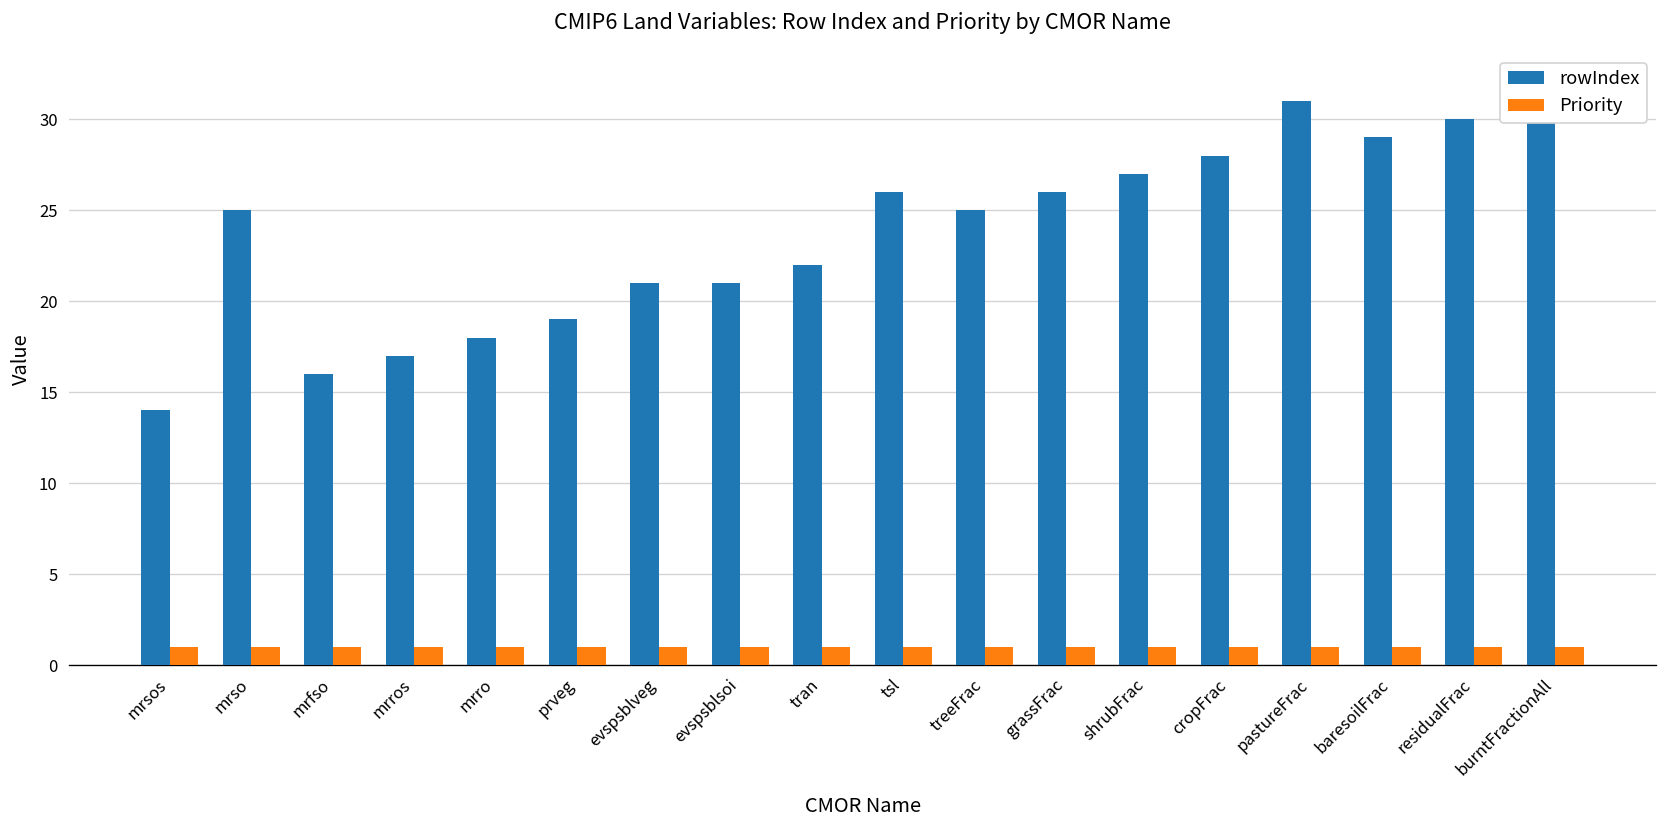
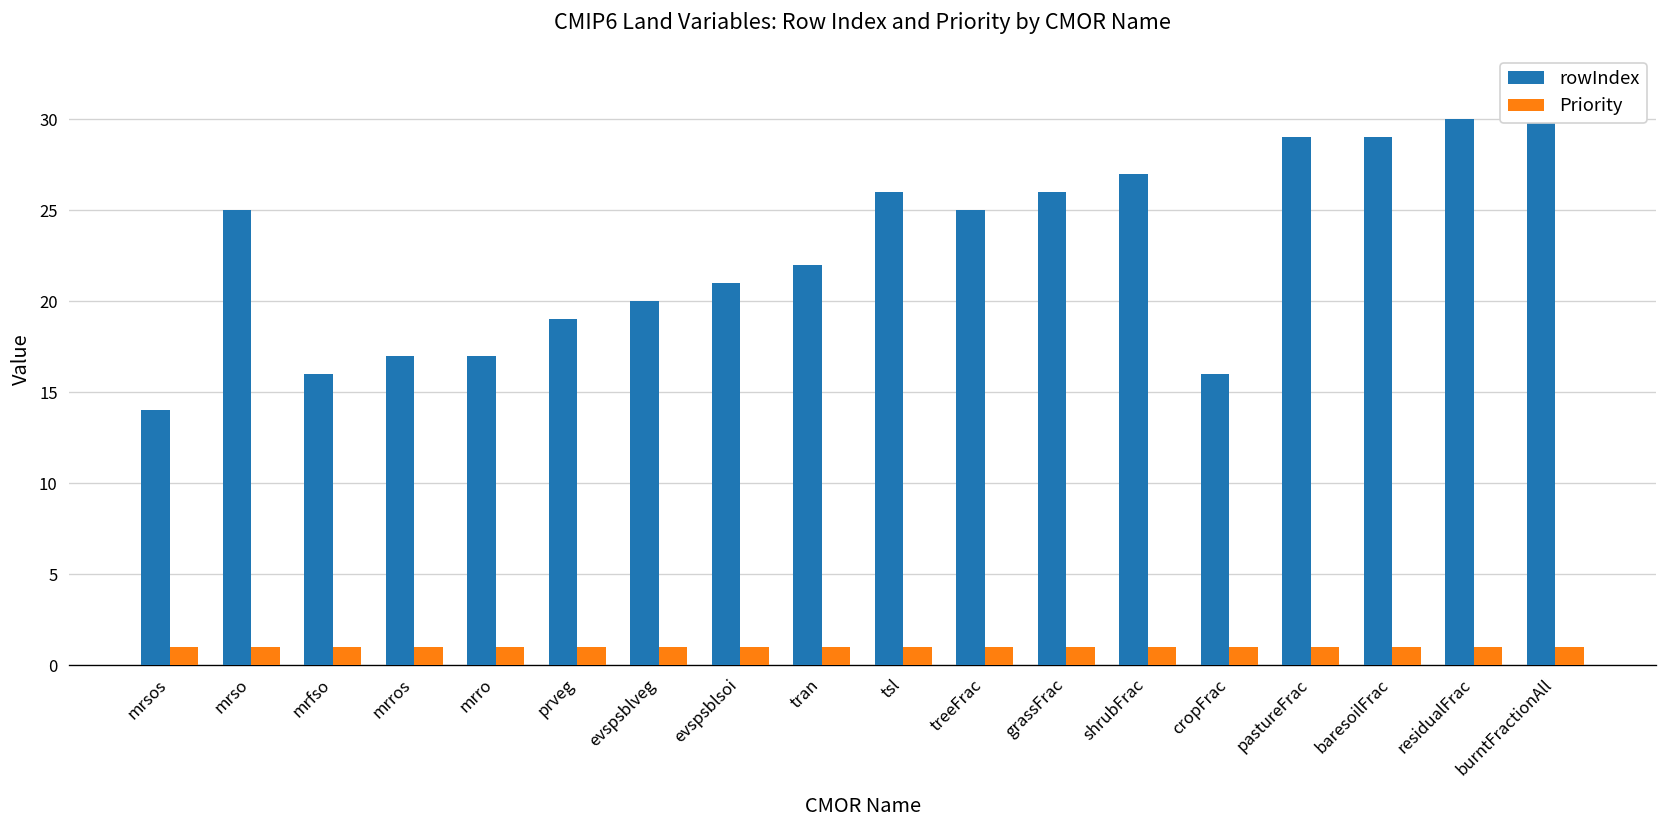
  {
    "rowIndex": {
      "mrsos": 14,
      "mrso": 25,
      "mrfso": 16,
      "mrros": 17,
-     "mrro": 18,
+     "mrro": 17,
      "prveg": 19,
-     "evspsblveg": 21,
+     "evspsblveg": 20,
      "evspsblsoi": 21,
      "tran": 22,
      "tsl": 26,
      "treeFrac": 25,
      "grassFrac": 26,
      "shrubFrac": 27,
-     "cropFrac": 28,
-     "pastureFrac": 31,
+     "cropFrac": 16,
+     "pastureFrac": 29,
      "baresoilFrac": 29,
      "residualFrac": 30
    },
    "Priority": {
      "mrsos": 1,
      "mrso": 1,
      "mrfso": 1,
      "mrros": 1,
      "mrro": 1,
      "prveg": 1,
      "evspsblveg": 1,
      "evspsblsoi": 1,
      "tran": 1,
      "tsl": 1,
      "treeFrac": 1,
      "grassFrac": 1,
      "shrubFrac": 1,
      "cropFrac": 1,
      "pastureFrac": 1,
      "baresoilFrac": 1,
      "residualFrac": 1,
      "burntFractionAll": 1
    }
  }
